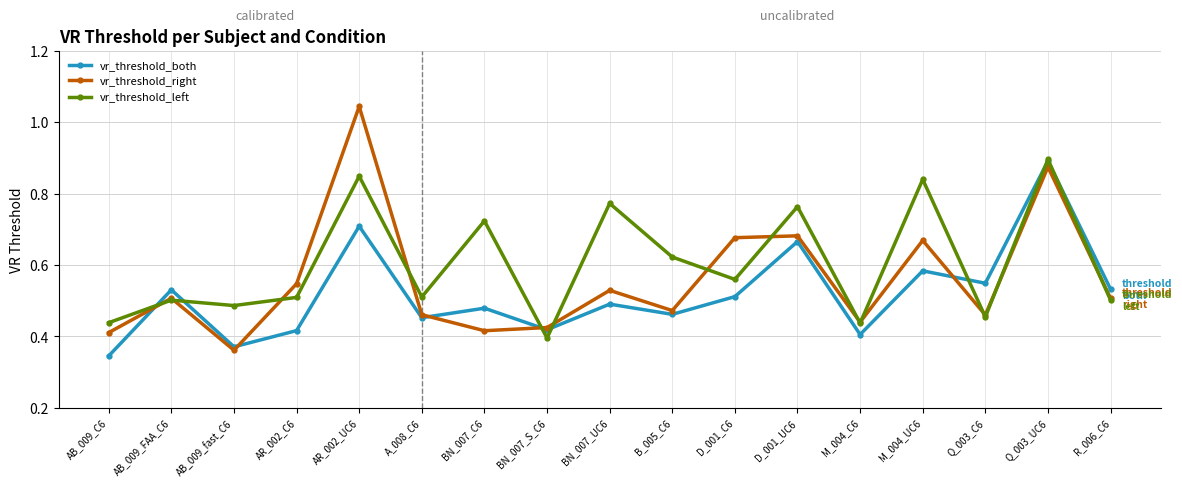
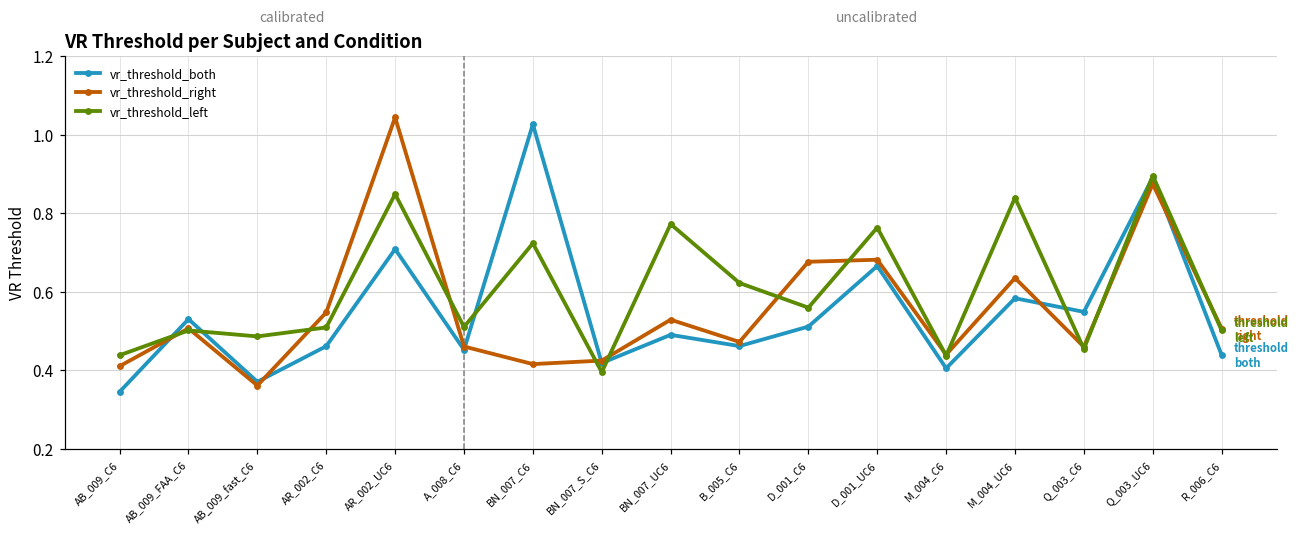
  {
    "vr_threshold_both": {
      "AB_009_C6": 0.34,
      "AB_009_FAA_C6": 0.53,
      "AB_009_fast_C6": 0.37,
-     "AR_002_C6": 0.42,
+     "AR_002_C6": 0.46,
      "AR_002_UC6": 0.71,
      "A_008_C6": 0.45,
-     "BN_007_C6": 0.48,
+     "BN_007_C6": 1.03,
      "BN_007_UC6": 0.49,
      "B_005_C6": 0.46,
      "D_001_C6": 0.51,
      "D_001_UC6": 0.67,
      "M_004_C6": 0.40,
      "M_004_UC6": 0.58,
      "Q_003_C6": 0.55,
-     "R_006_C6": 0.53
+     "R_006_C6": 0.44
    },
    "vr_threshold_right": {
      "AB_009_C6": 0.41,
      "AB_009_fast_C6": 0.36,
      "AR_002_C6": 0.55,
      "AR_002_UC6": 1.04,
      "A_008_C6": 0.46,
      "BN_007_C6": 0.42,
      "BN_007_UC6": 0.53,
      "B_005_C6": 0.47,
      "D_001_C6": 0.68,
      "D_001_UC6": 0.68,
-     "M_004_UC6": 0.67,
+     "M_004_UC6": 0.63,
      "Q_003_UC6": 0.87
    },
    "vr_threshold_left": {
      "AB_009_C6": 0.44,
      "AB_009_fast_C6": 0.49,
      "AR_002_C6": 0.51,
      "AR_002_UC6": 0.85,
      "A_008_C6": 0.51,
      "BN_007_C6": 0.72,
      "BN_007_S_C6": 0.40,
      "BN_007_UC6": 0.77,
      "B_005_C6": 0.62,
      "D_001_C6": 0.56,
      "D_001_UC6": 0.76,
      "M_004_UC6": 0.84
    }
  }
